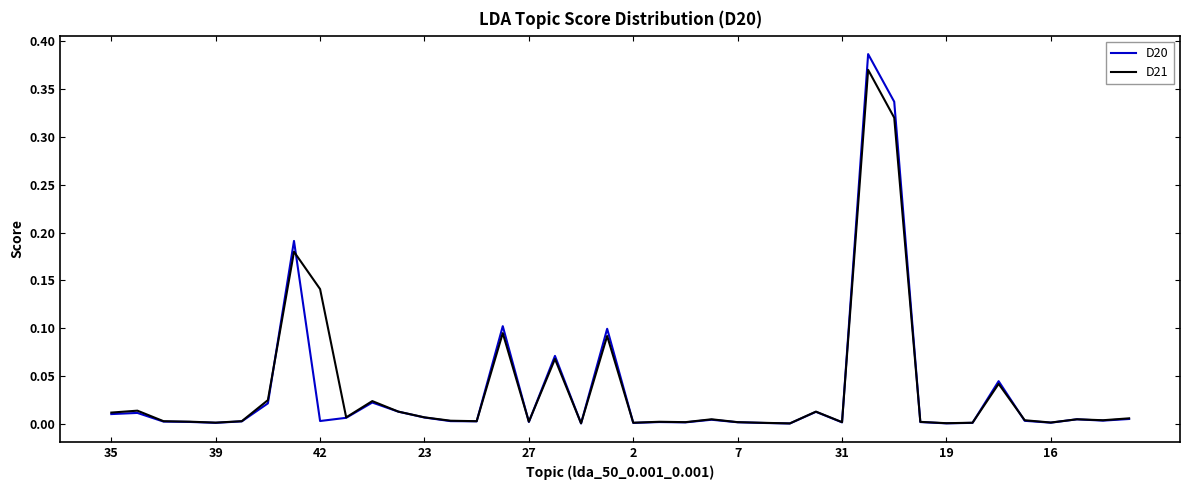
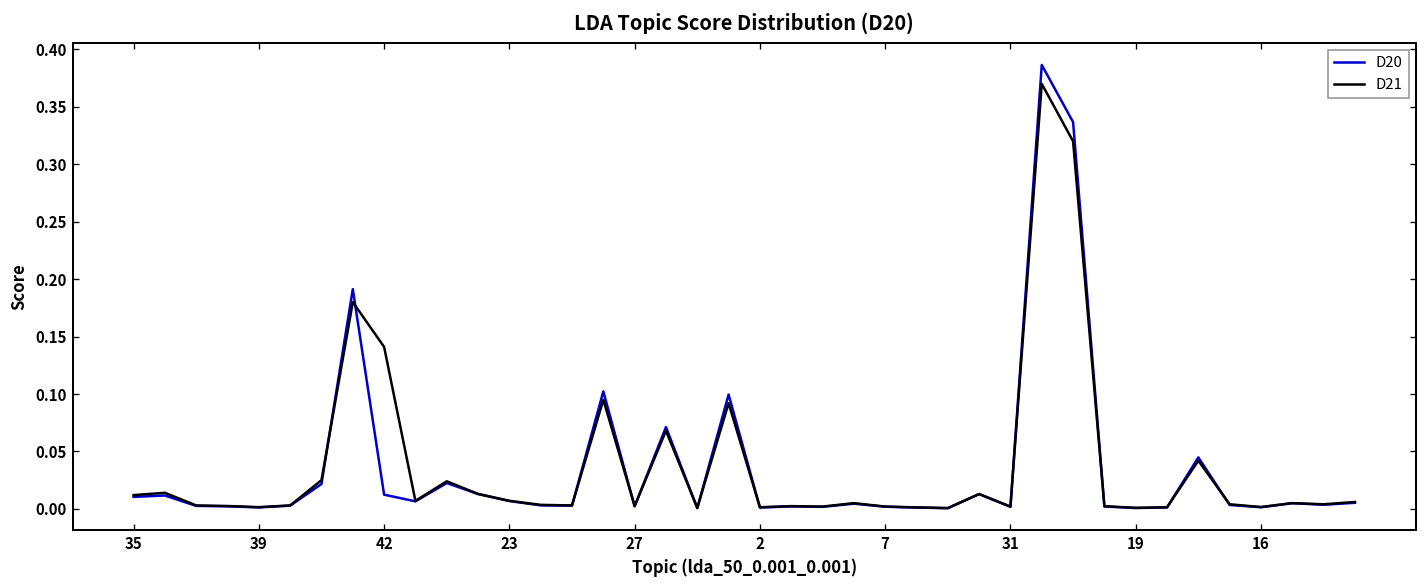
  {
    "D20": {
-     "42": 0.00
+     "42": 0.01
    },
    "D21": {
      "42": 0.14
    }
  }
